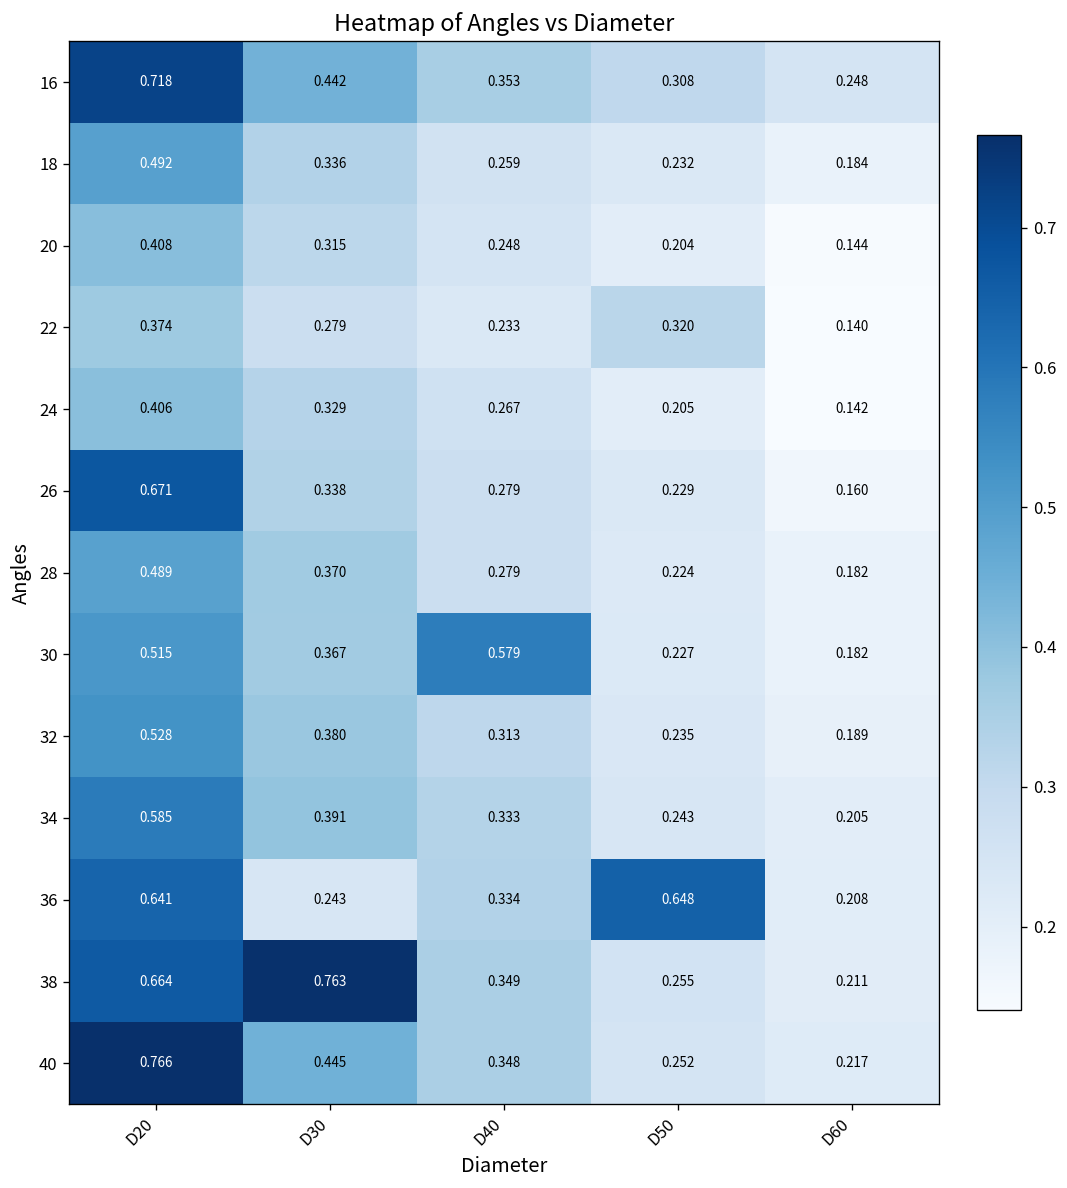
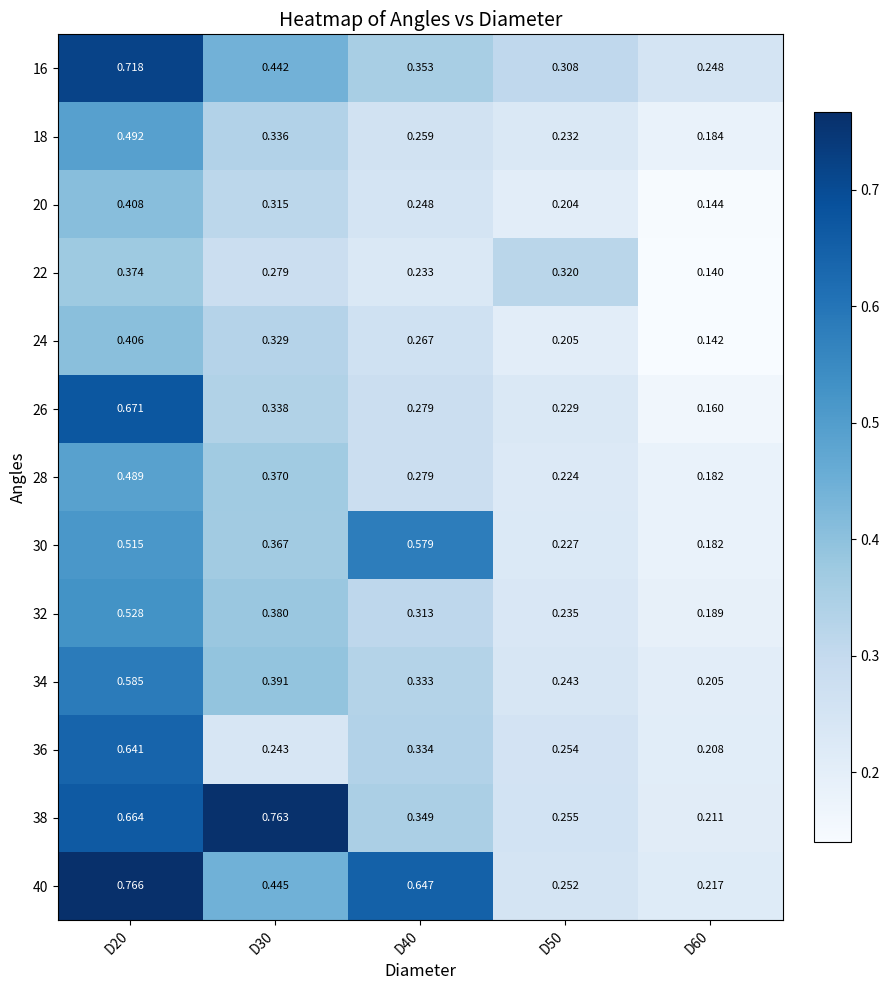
  {
    "16": {
      "D20": 0.718,
      "D30": 0.442,
      "D40": 0.353,
      "D50": 0.308,
      "D60": 0.248
    },
    "18": {
      "D20": 0.492,
      "D30": 0.336,
      "D40": 0.259,
      "D50": 0.232,
      "D60": 0.184
    },
    "20": {
      "D20": 0.408,
      "D30": 0.315,
      "D40": 0.248,
      "D50": 0.204,
      "D60": 0.144
    },
    "22": {
      "D20": 0.374,
      "D30": 0.279,
      "D40": 0.233,
      "D50": 0.320,
      "D60": 0.140
    },
    "24": {
      "D20": 0.406,
      "D30": 0.329,
      "D40": 0.267,
      "D50": 0.205,
      "D60": 0.142
    },
    "26": {
      "D20": 0.671,
      "D30": 0.338,
      "D40": 0.279,
      "D50": 0.229,
      "D60": 0.160
    },
    "28": {
      "D20": 0.489,
      "D30": 0.370,
      "D40": 0.279,
      "D50": 0.224,
      "D60": 0.182
    },
    "30": {
      "D20": 0.515,
      "D30": 0.367,
      "D40": 0.579,
      "D50": 0.227,
      "D60": 0.182
    },
    "32": {
      "D20": 0.528,
      "D30": 0.380,
      "D40": 0.313,
      "D50": 0.235,
      "D60": 0.189
    },
    "34": {
      "D20": 0.585,
      "D30": 0.391,
      "D40": 0.333,
      "D50": 0.243,
      "D60": 0.205
    },
    "36": {
      "D20": 0.641,
      "D30": 0.243,
      "D40": 0.334,
-     "D50": 0.648,
+     "D50": 0.254,
      "D60": 0.208
    },
    "38": {
      "D20": 0.664,
      "D30": 0.763,
      "D40": 0.349,
      "D50": 0.255,
      "D60": 0.211
    },
    "40": {
      "D20": 0.766,
      "D30": 0.445,
-     "D40": 0.348,
+     "D40": 0.647,
      "D50": 0.252,
      "D60": 0.217
    }
  }
